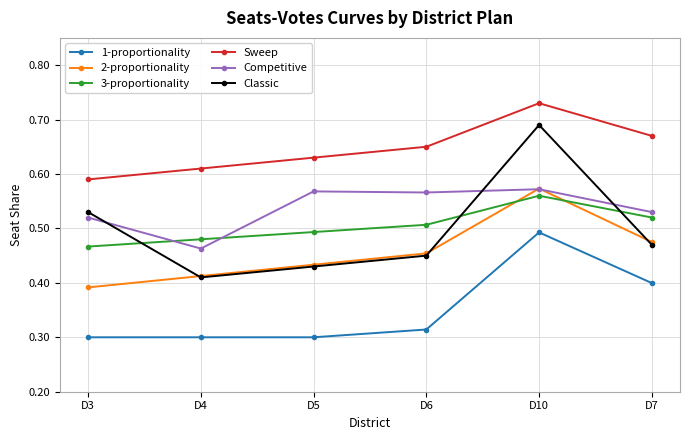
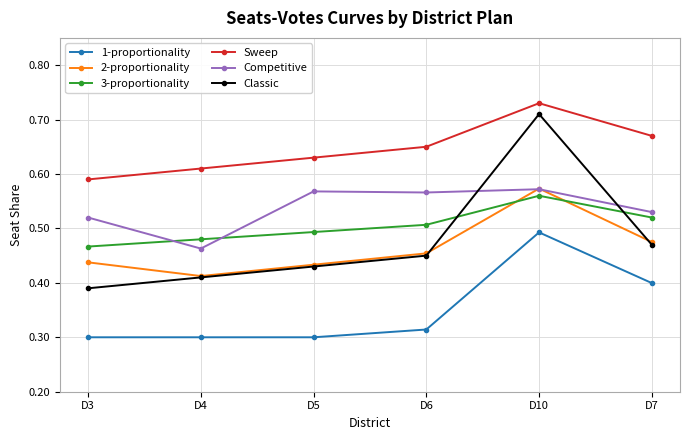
  {
    "1-proportionality": {
      "D3": 0.30,
      "D4": 0.30,
      "D5": 0.30,
      "D6": 0.31,
      "D10": 0.49,
      "D7": 0.40
    },
    "2-proportionality": {
-     "D3": 0.39,
+     "D3": 0.44,
      "D7": 0.48
    },
    "3-proportionality": {
      "D3": 0.47,
      "D4": 0.48,
      "D5": 0.49,
      "D6": 0.51,
      "D10": 0.56,
      "D7": 0.52
    },
    "Sweep": {
      "D3": 0.59,
      "D4": 0.61,
      "D5": 0.63,
      "D6": 0.65,
      "D10": 0.73,
      "D7": 0.67
    },
    "Competitive": {
      "D3": 0.52,
      "D4": 0.46,
      "D5": 0.57,
      "D6": 0.57,
      "D7": 0.53
    },
    "Classic": {
-     "D3": 0.53,
-     "D10": 0.69,
+     "D3": 0.39,
+     "D10": 0.71,
      "D7": 0.47
    }
  }
